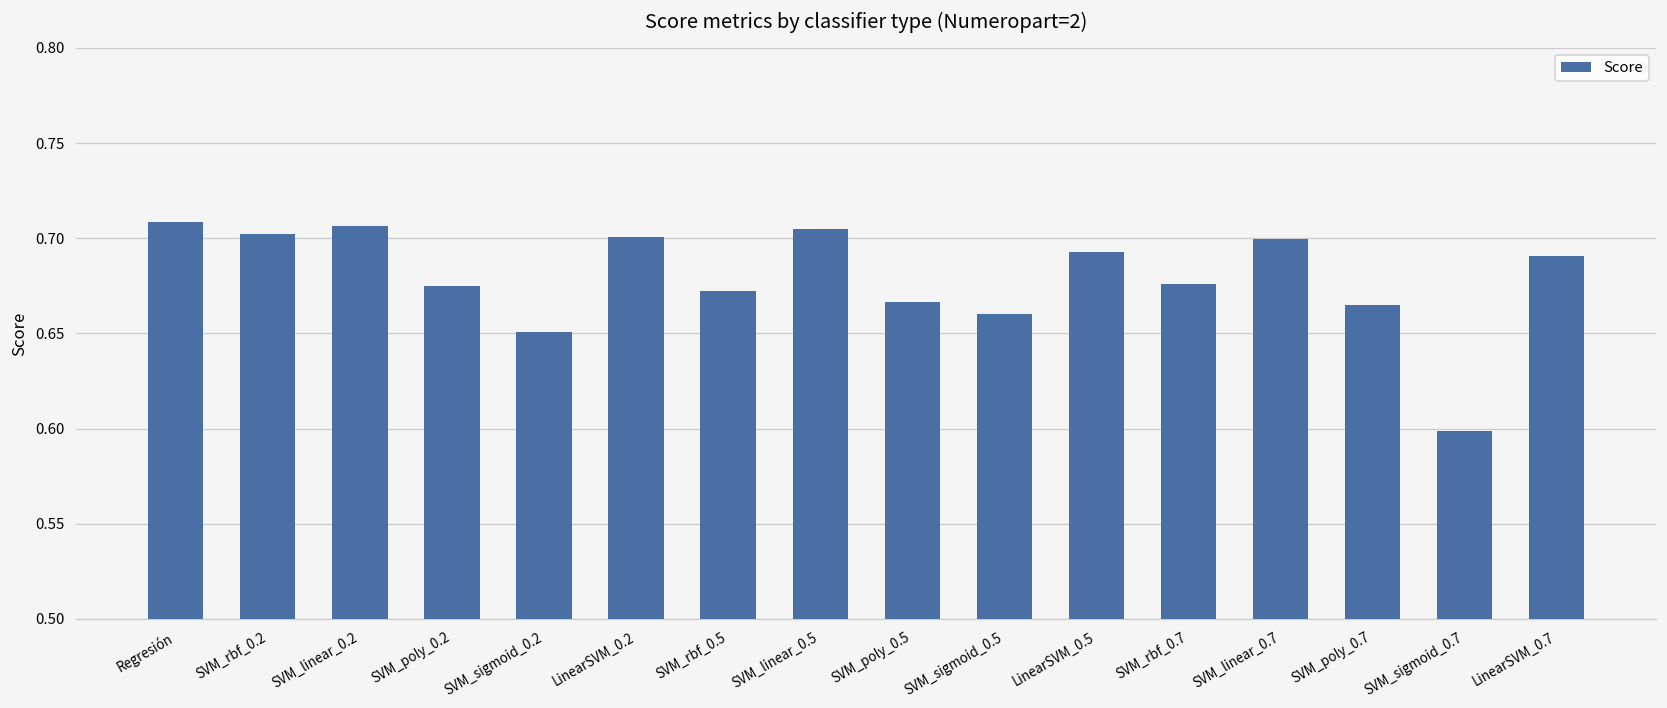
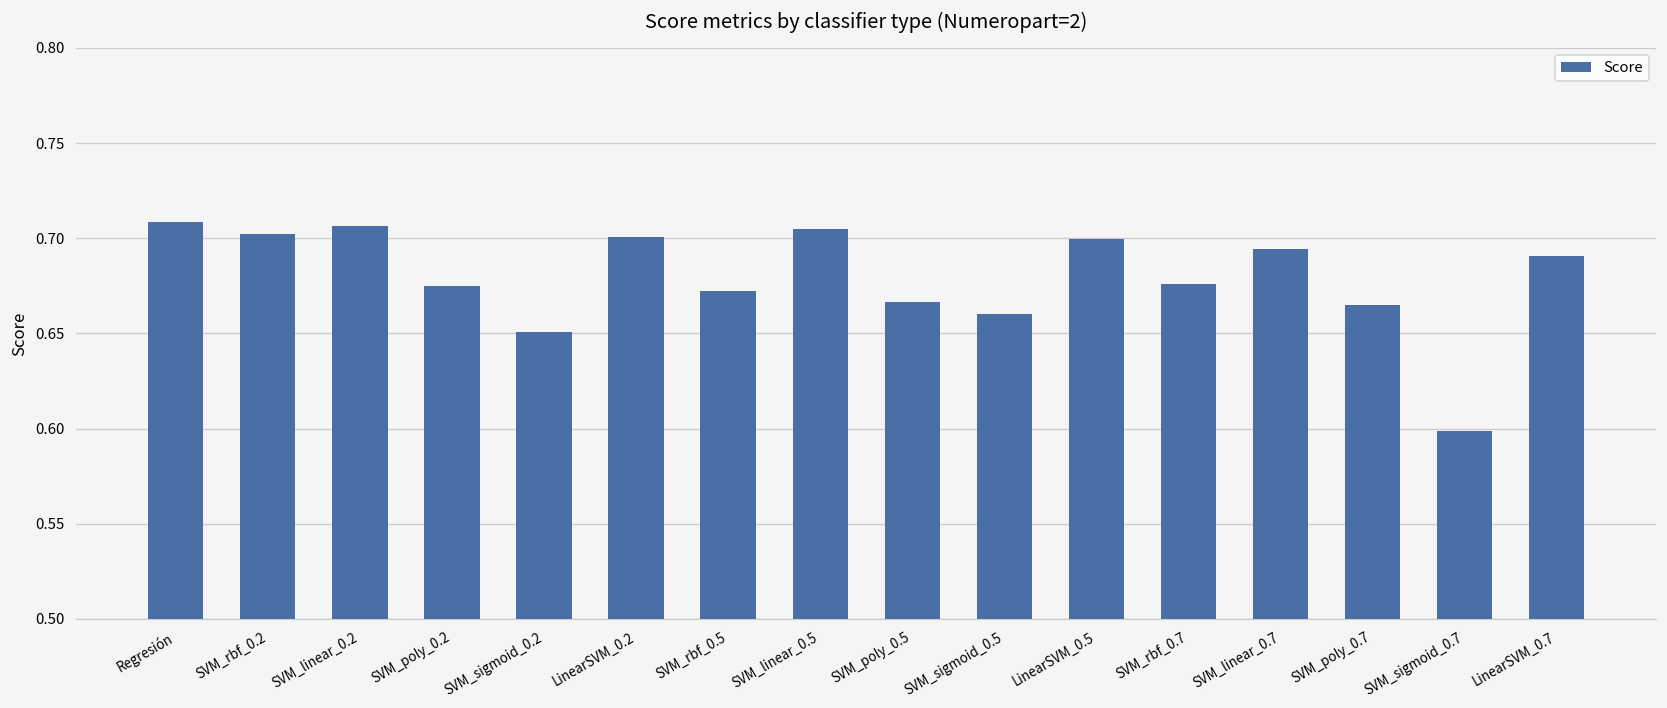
  {
    "Regresión": 0.709,
    "SVM_rbf_0.2": 0.702,
    "SVM_linear_0.2": 0.707,
    "SVM_poly_0.2": 0.675,
    "SVM_sigmoid_0.2": 0.651,
    "LinearSVM_0.2": 0.701,
    "SVM_rbf_0.5": 0.672,
    "SVM_linear_0.5": 0.705,
    "SVM_poly_0.5": 0.667,
    "SVM_sigmoid_0.5": 0.660,
-   "LinearSVM_0.5": 0.693,
+   "LinearSVM_0.5": 0.700,
    "SVM_rbf_0.7": 0.676,
-   "SVM_linear_0.7": 0.700,
+   "SVM_linear_0.7": 0.694,
    "SVM_poly_0.7": 0.665,
    "SVM_sigmoid_0.7": 0.599,
    "LinearSVM_0.7": 0.691
  }
